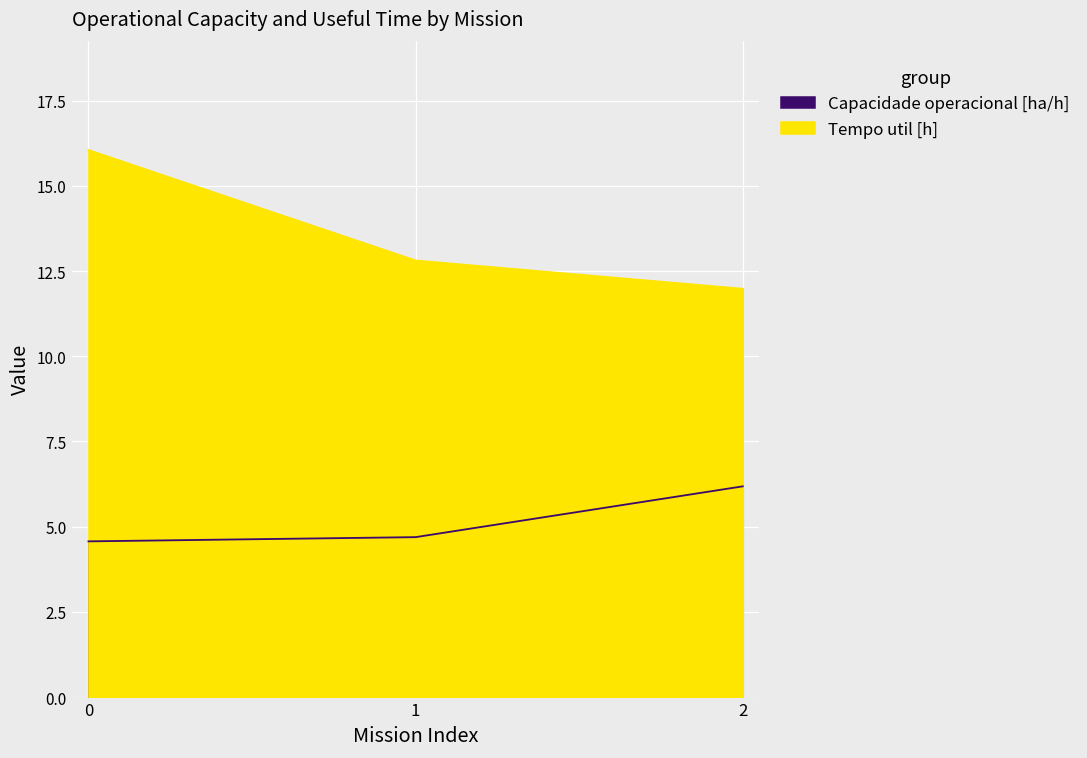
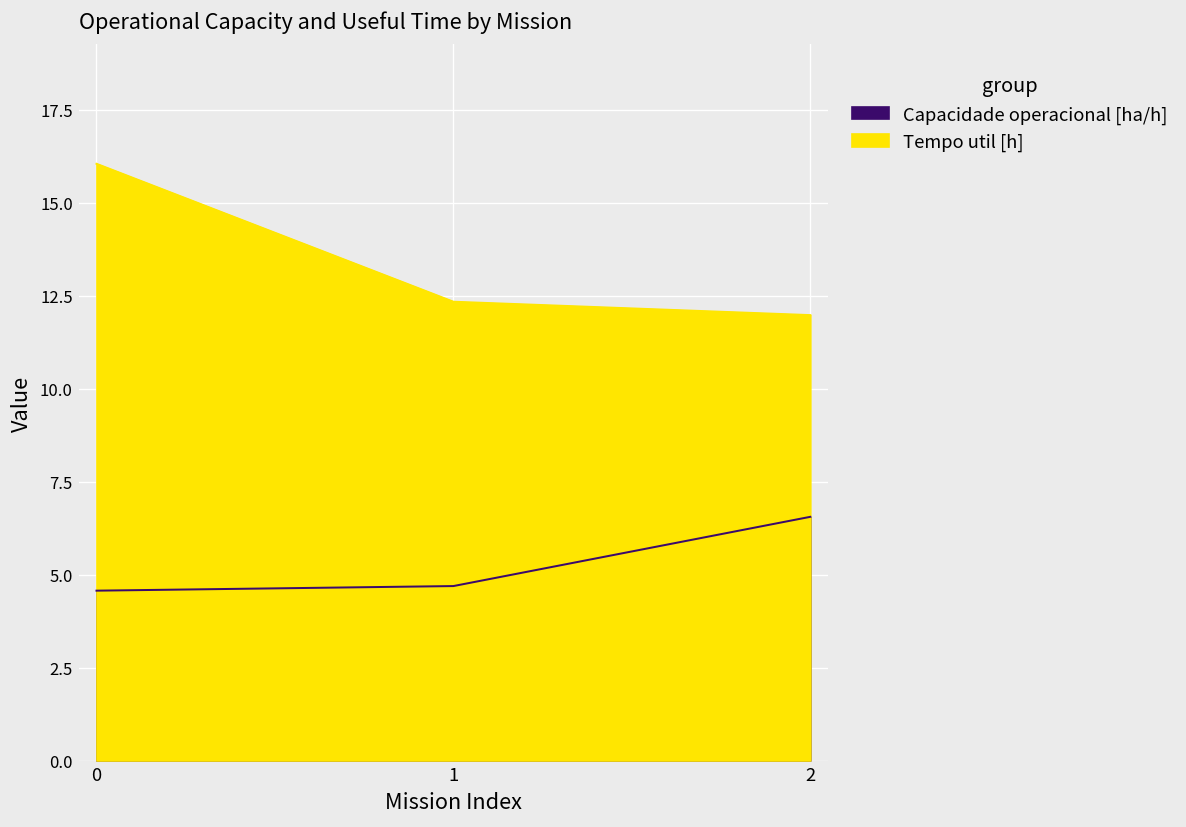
  {
    "Capacidade operacional [ha/h]": {
      "0": 4.6,
      "1": 4.7,
-     "2": 6.2
+     "2": 6.6
    },
    "Tempo util [h]": {
      "0": 16.1,
-     "1": 12.8,
+     "1": 12.3,
      "2": 12.0
    }
  }
